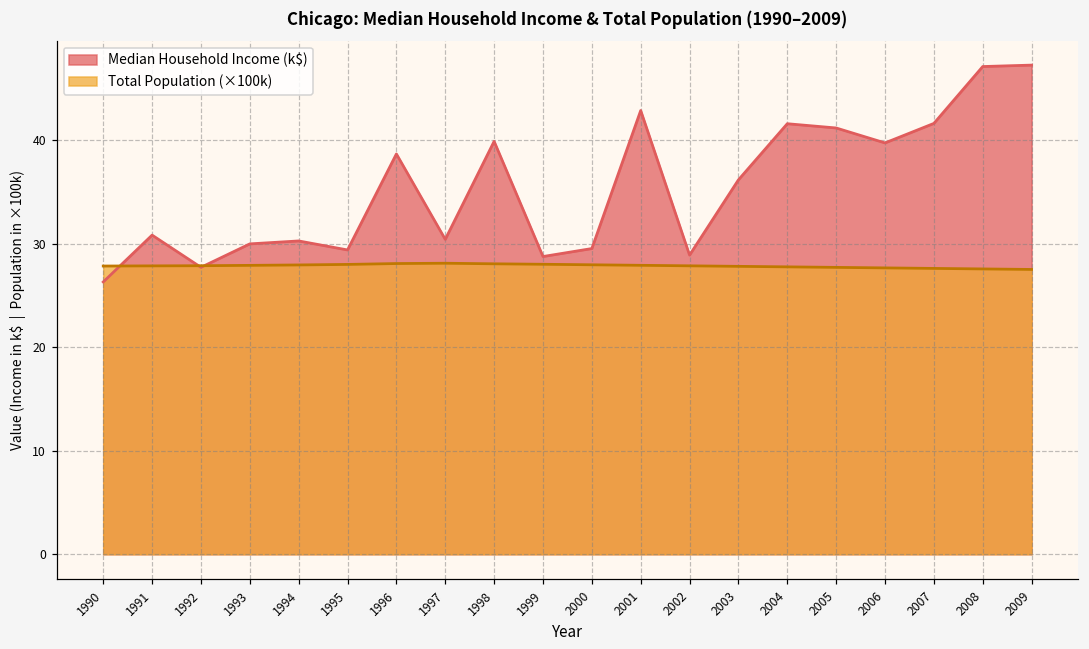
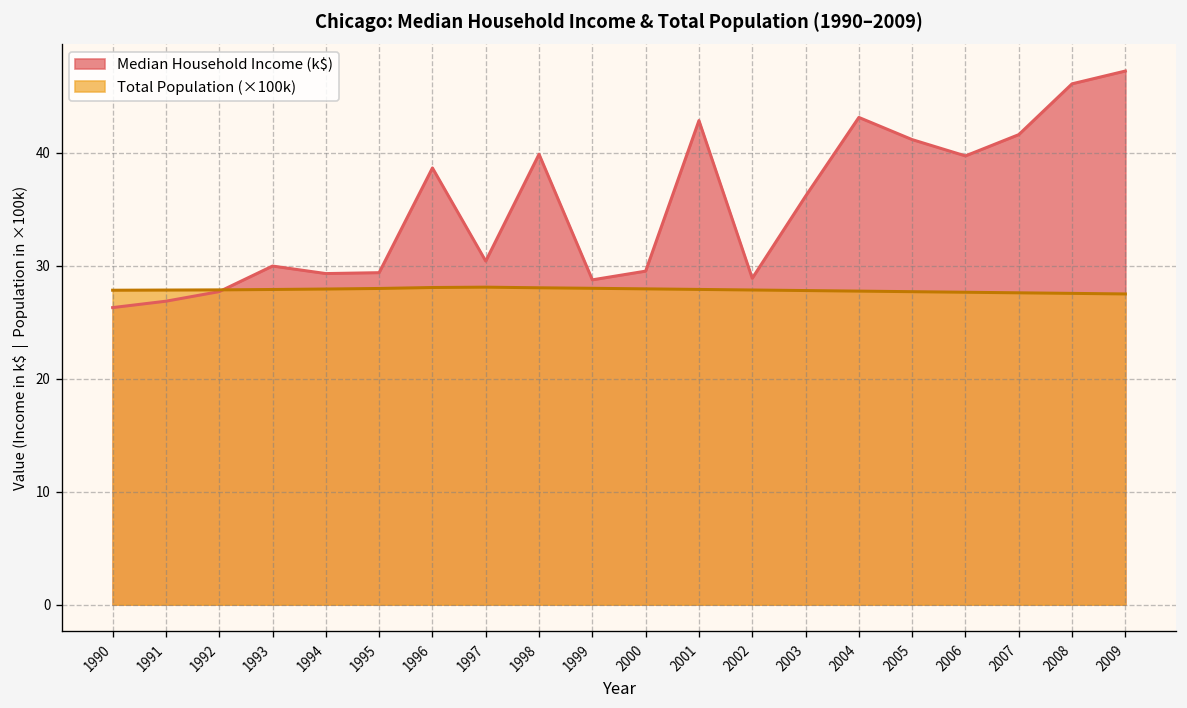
  {
    "Median Household Income (k$)": {
      "1990": 26,
-     "1991": 31,
+     "1991": 27,
      "1993": 30,
-     "1994": 30,
+     "1994": 29,
      "1995": 29,
      "1996": 39,
      "1997": 30,
      "1998": 40,
      "1999": 29,
      "2000": 30,
      "2001": 43,
      "2002": 29,
      "2003": 36,
-     "2004": 42,
+     "2004": 43,
      "2005": 41,
      "2006": 40,
      "2007": 42,
-     "2008": 47,
+     "2008": 46,
      "2009": 47
    },
    "Total Population (×100k)": {
      "1990": 28,
      "1991": 28,
      "1993": 28,
      "1994": 28,
      "1995": 28,
      "1996": 28,
      "1997": 28,
      "1998": 28,
      "1999": 28,
      "2000": 28,
      "2001": 28,
      "2002": 28,
      "2003": 28,
      "2004": 28,
      "2005": 28,
      "2006": 28,
      "2007": 28,
      "2008": 28,
      "2009": 28
    }
  }
